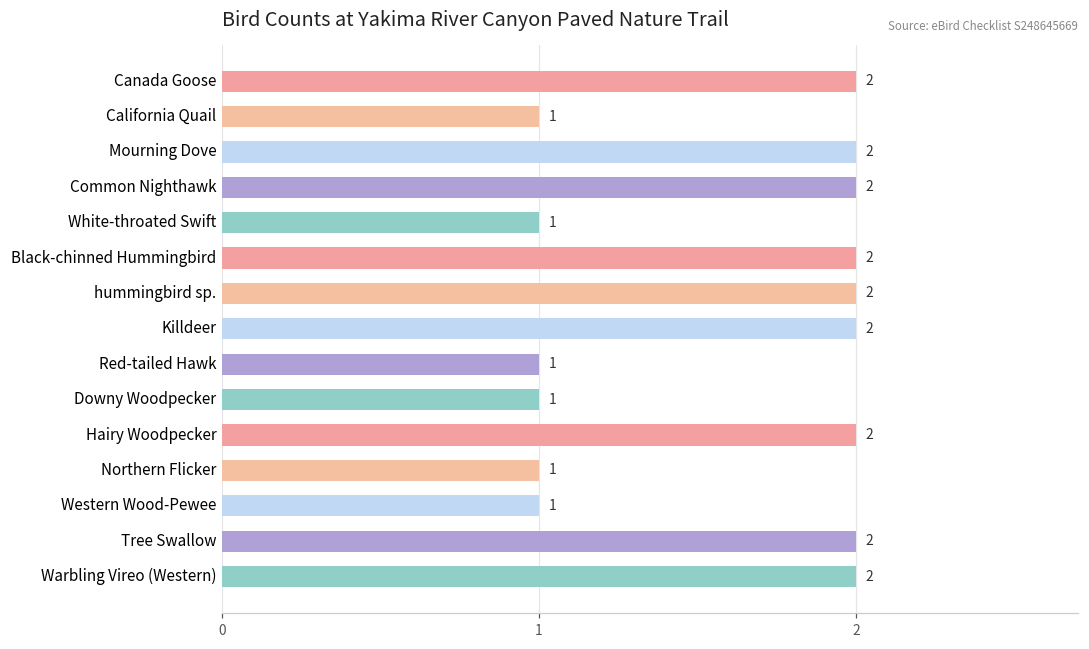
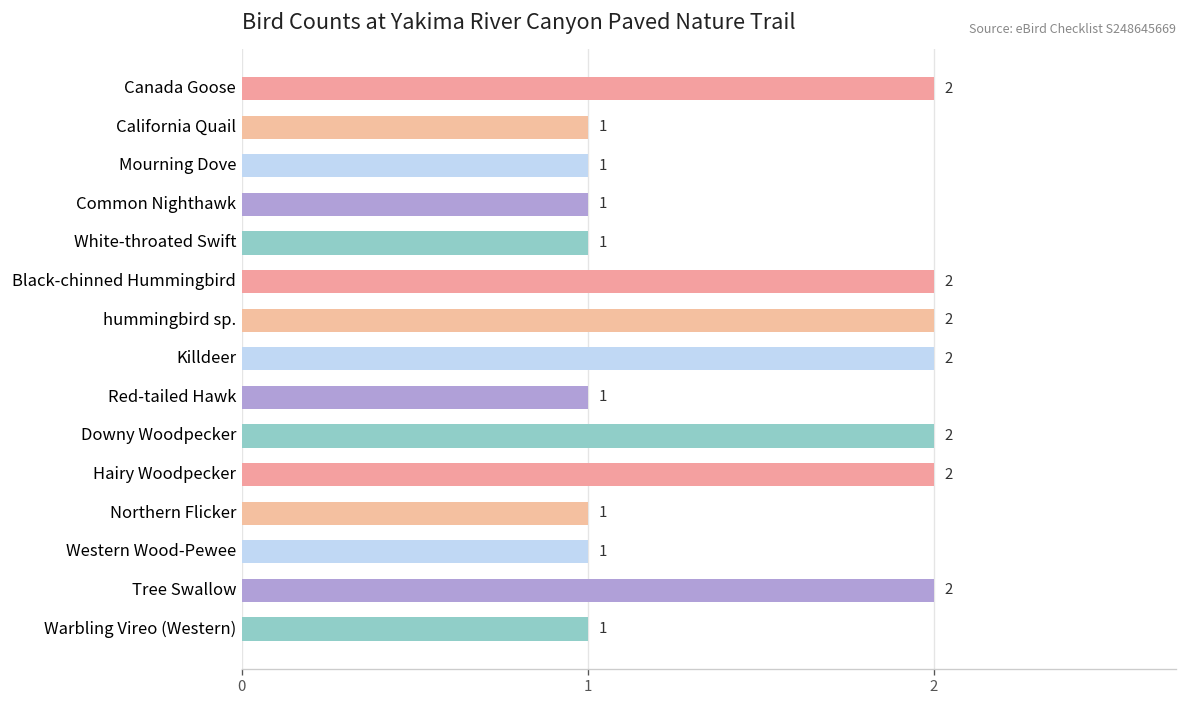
  {
    "Canada Goose": 2,
    "California Quail": 1,
-   "Mourning Dove": 2,
-   "Common Nighthawk": 2,
+   "Mourning Dove": 1,
+   "Common Nighthawk": 1,
    "White-throated Swift": 1,
    "Black-chinned Hummingbird": 2,
    "hummingbird sp.": 2,
    "Killdeer": 2,
    "Red-tailed Hawk": 1,
-   "Downy Woodpecker": 1,
+   "Downy Woodpecker": 2,
    "Hairy Woodpecker": 2,
    "Northern Flicker": 1,
    "Western Wood-Pewee": 1,
    "Tree Swallow": 2,
-   "Warbling Vireo (Western)": 2
+   "Warbling Vireo (Western)": 1
  }
